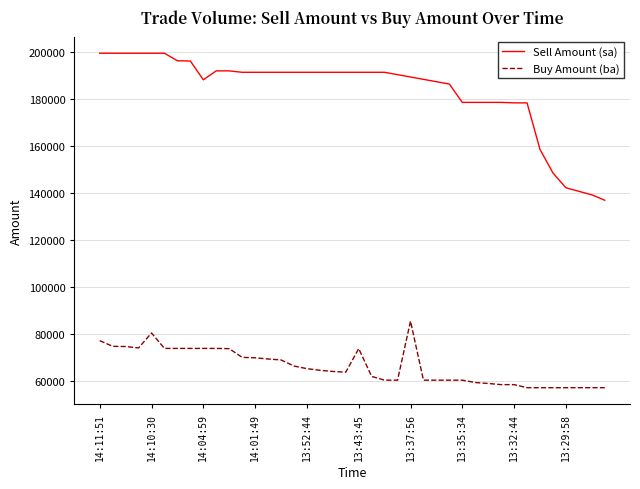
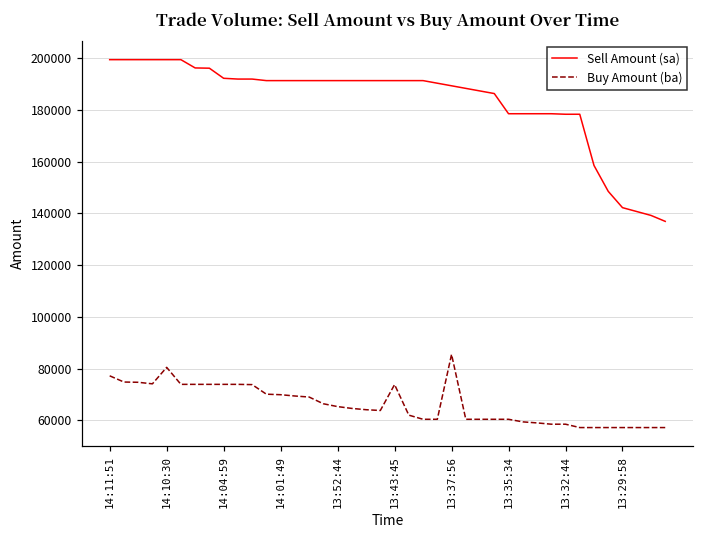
  {
    "Sell Amount (sa)": {
      "14:11:51": 199000,
      "14:10:30": 199000,
-     "14:04:59": 188000,
+     "14:04:59": 192000,
      "14:01:49": 191000,
      "13:52:44": 191000,
      "13:43:45": 191000,
      "13:37:56": 189000,
      "13:35:34": 179000,
      "13:32:44": 178000,
      "13:29:58": 142000
    },
    "Buy Amount (ba)": {
      "14:11:51": 77000,
      "14:10:30": 80000,
      "14:04:59": 74000,
      "14:01:49": 70000,
      "13:52:44": 65000,
      "13:43:45": 74000,
      "13:37:56": 85000,
      "13:35:34": 60000,
      "13:32:44": 59000,
      "13:29:58": 57000
    }
  }
